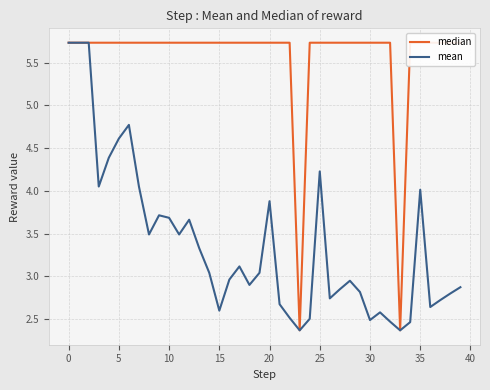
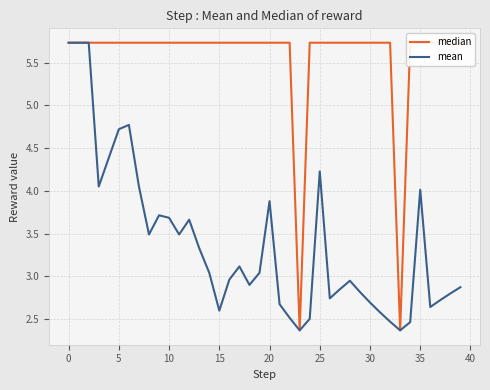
  {
    "median": {
      "5": 5.7,
      "10": 5.7,
      "15": 5.7,
      "20": 5.7,
      "25": 5.7,
      "30": 5.7
    },
    "mean": {
-     "5": 4.6,
+     "5": 4.7,
      "10": 3.7,
      "15": 2.6,
      "20": 3.9,
      "25": 4.2,
-     "30": 2.5,
+     "30": 2.7,
      "35": 4.0
    }
  }
